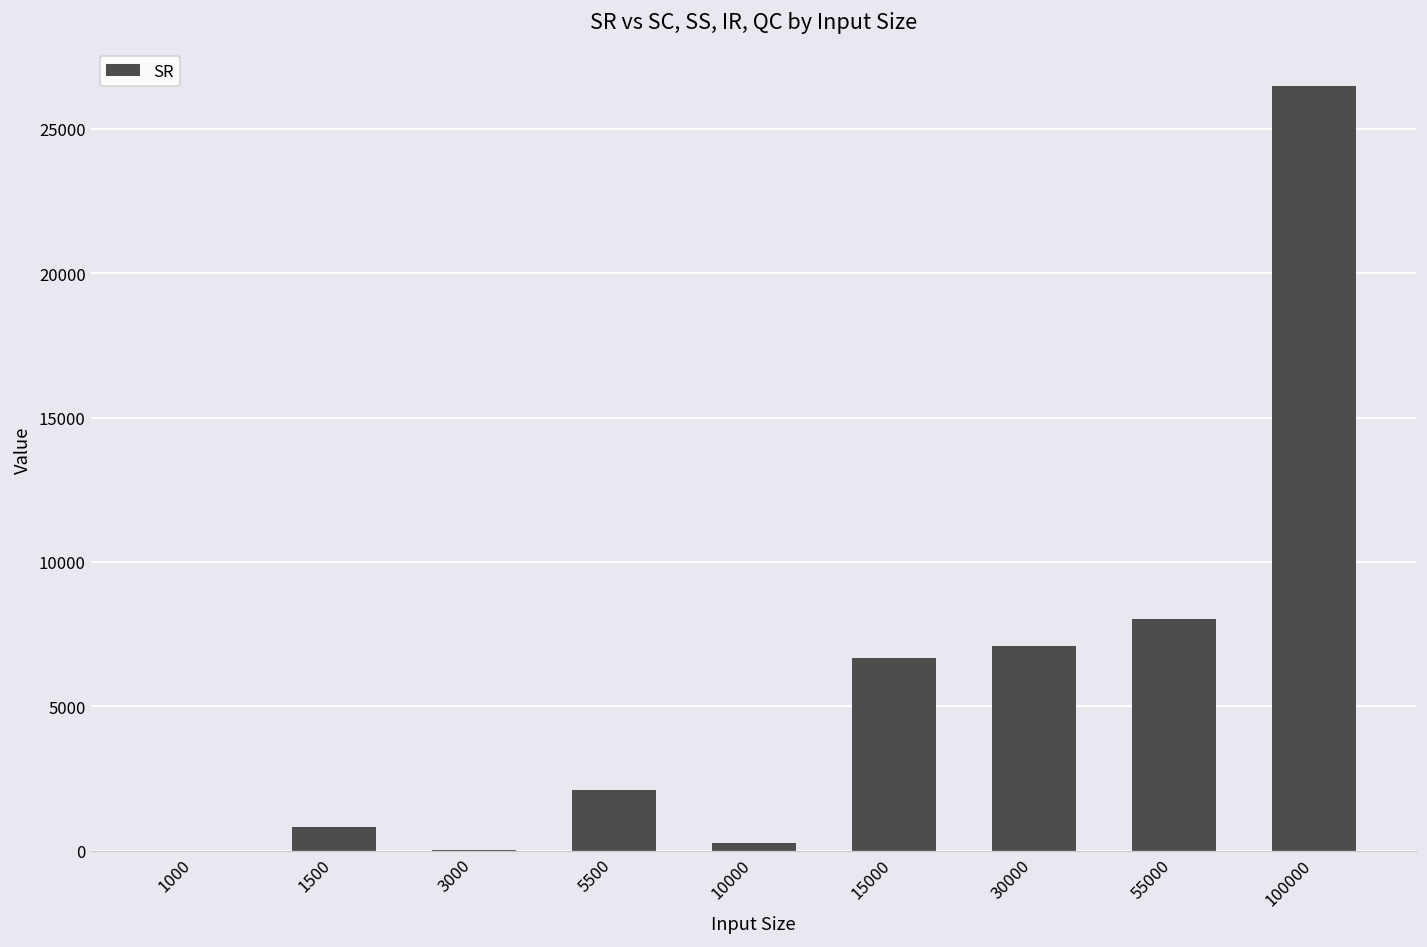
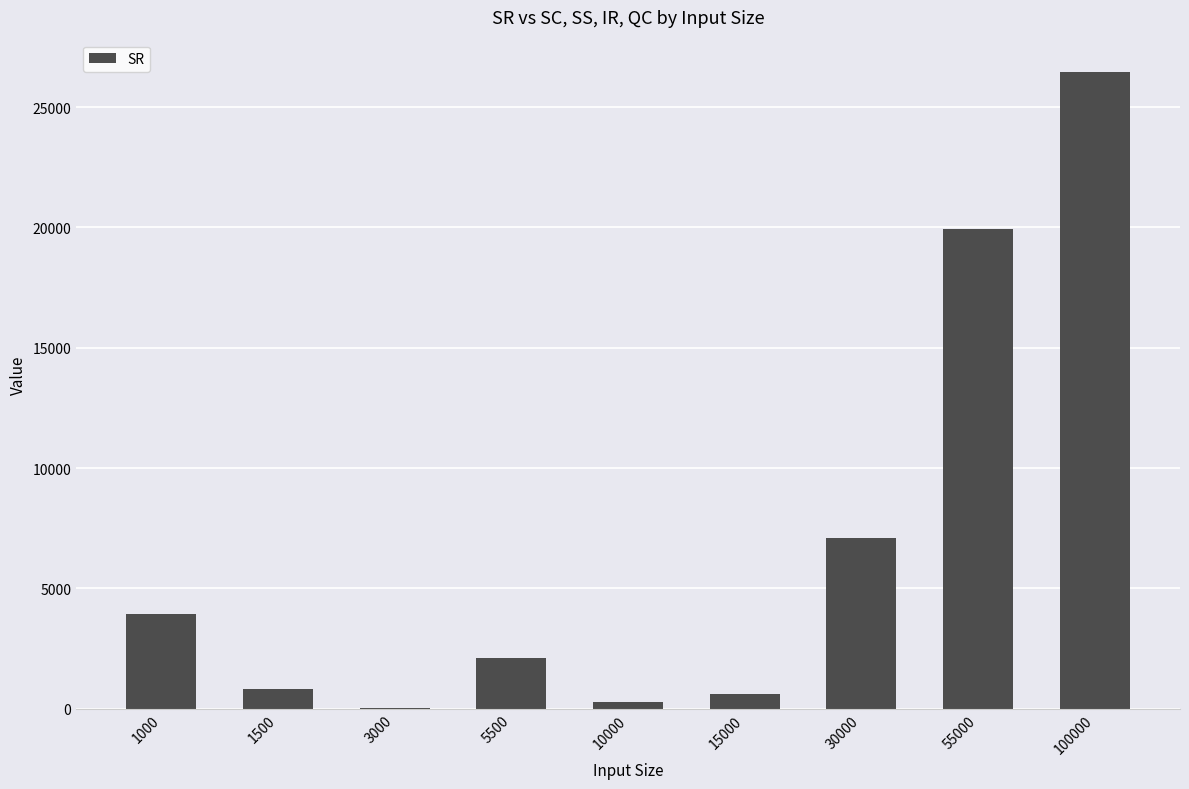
  {
-   "1000": 0,
+   "1000": 3900,
    "1500": 800,
    "5500": 2100,
    "10000": 300,
-   "15000": 6700,
+   "15000": 600,
    "30000": 7100,
-   "55000": 8000,
+   "55000": 20000,
    "100000": 26500
  }
